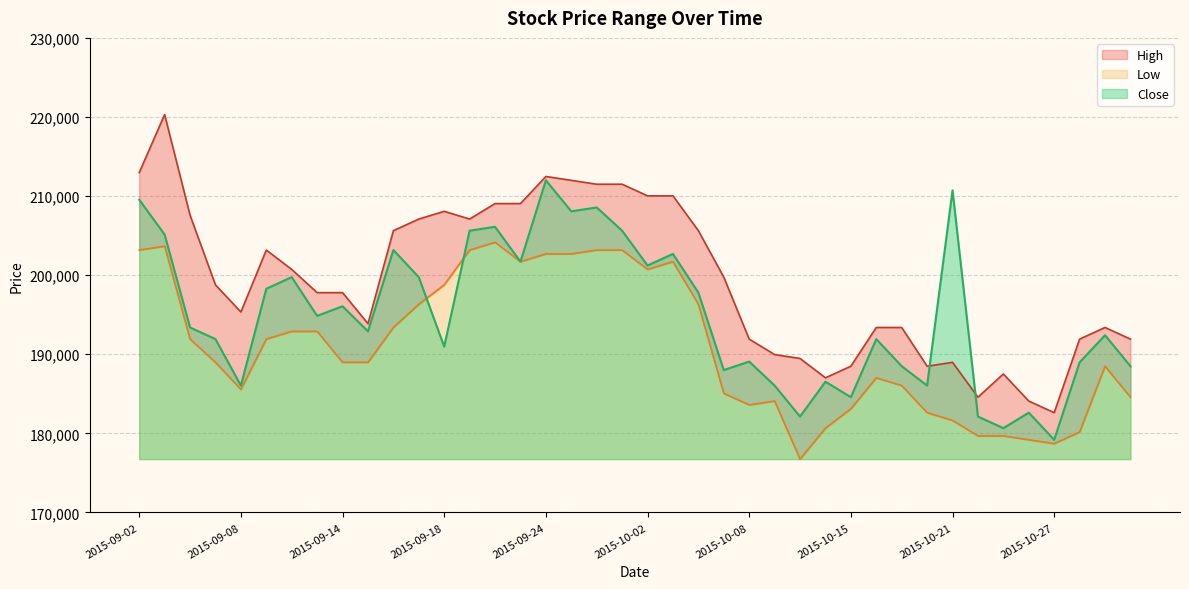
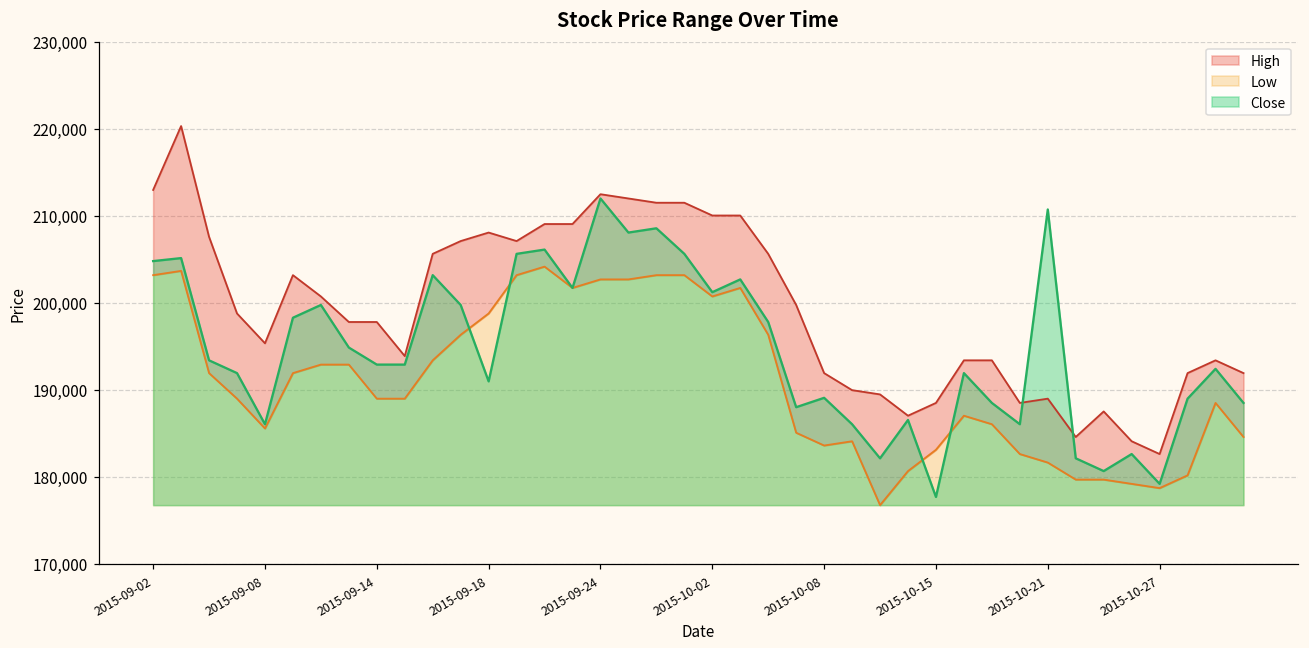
  {
    "Close": {
-     "2015-09-02": "210,000",
+     "2015-09-02": "205,000",
      "2015-09-08": "186,000",
-     "2015-09-14": "196,000",
+     "2015-09-14": "193,000",
      "2015-09-18": "191,000",
      "2015-09-24": "212,000",
      "2015-10-02": "201,000",
      "2015-10-08": "189,000",
-     "2015-10-15": "185,000",
+     "2015-10-15": "178,000",
      "2015-10-21": "211,000",
      "2015-10-27": "179,000"
    }
  }
